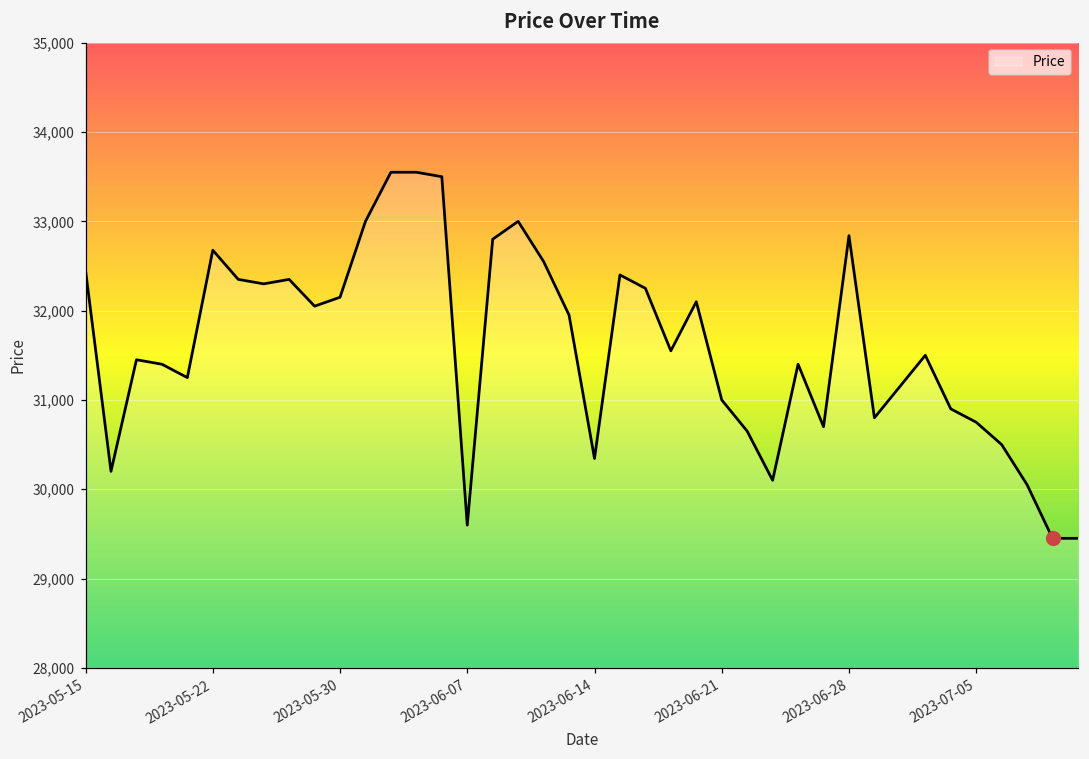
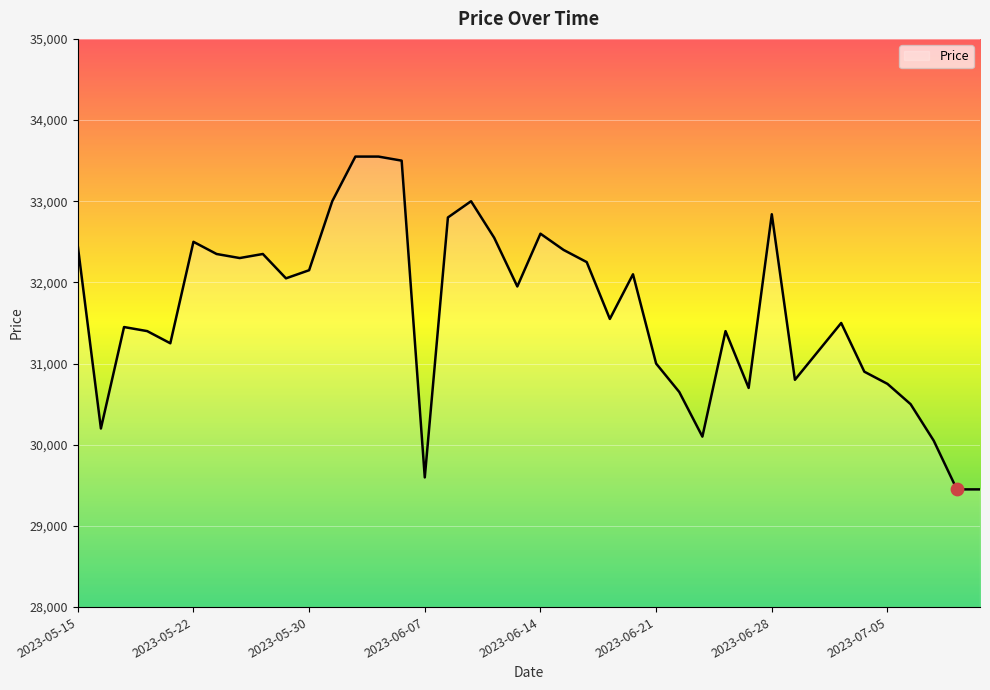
  {
    "Price": {
      "2023-05-15": "32,500",
-     "2023-05-22": "32,700",
+     "2023-05-22": "32,500",
      "2023-05-30": "32,200",
      "2023-06-07": "29,600",
-     "2023-06-14": "30,300",
+     "2023-06-14": "32,600",
      "2023-06-21": "31,000",
      "2023-06-28": "32,800",
      "2023-07-05": "30,800"
    }
  }
